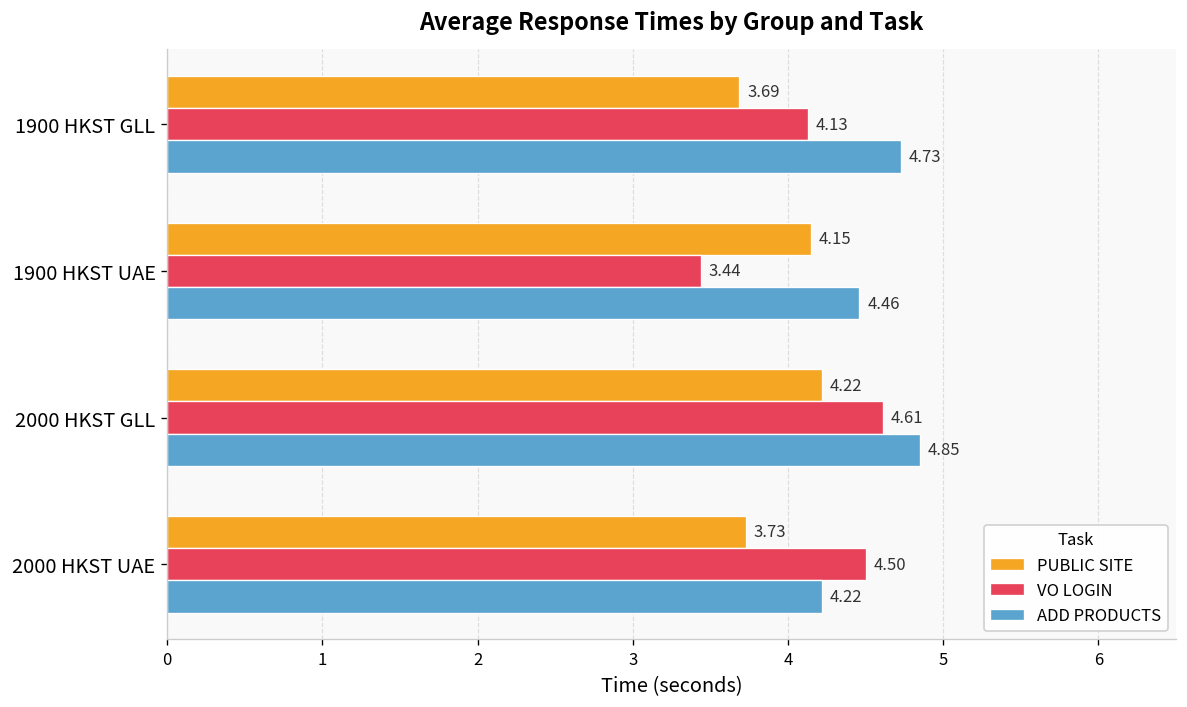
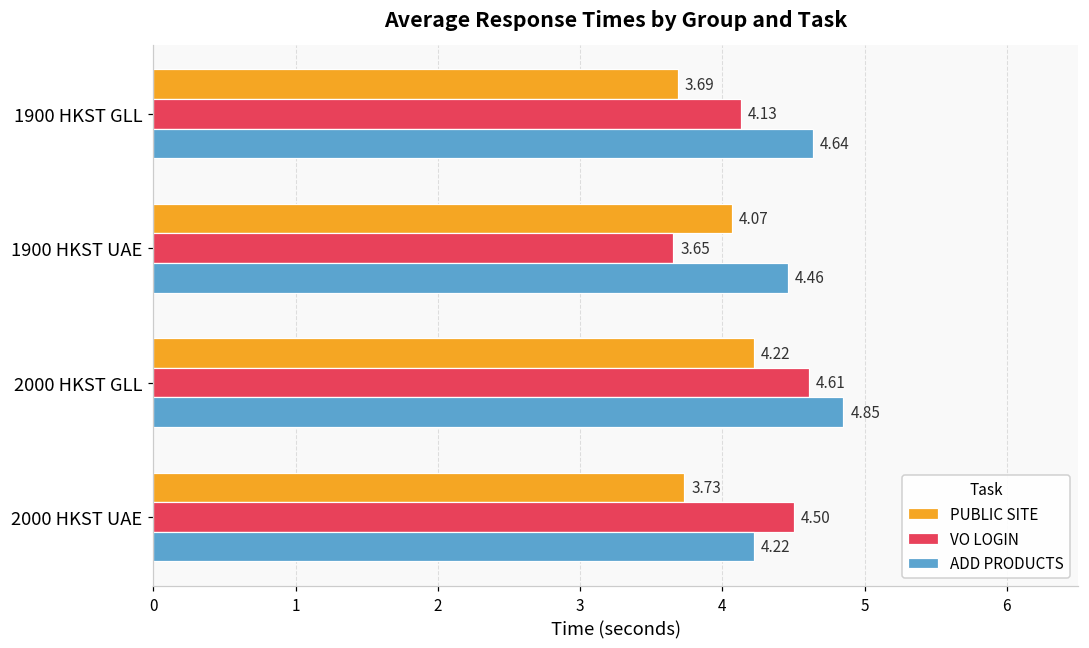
  {
    "PUBLIC SITE": {
      "1900 HKST GLL": 3.69,
-     "1900 HKST UAE": 4.15,
+     "1900 HKST UAE": 4.07,
      "2000 HKST GLL": 4.22,
      "2000 HKST UAE": 3.73
    },
    "VO LOGIN": {
      "1900 HKST GLL": 4.13,
-     "1900 HKST UAE": 3.44,
+     "1900 HKST UAE": 3.65,
      "2000 HKST GLL": 4.61,
      "2000 HKST UAE": 4.50
    },
    "ADD PRODUCTS": {
-     "1900 HKST GLL": 4.73,
+     "1900 HKST GLL": 4.64,
      "1900 HKST UAE": 4.46,
      "2000 HKST GLL": 4.85,
      "2000 HKST UAE": 4.22
    }
  }
